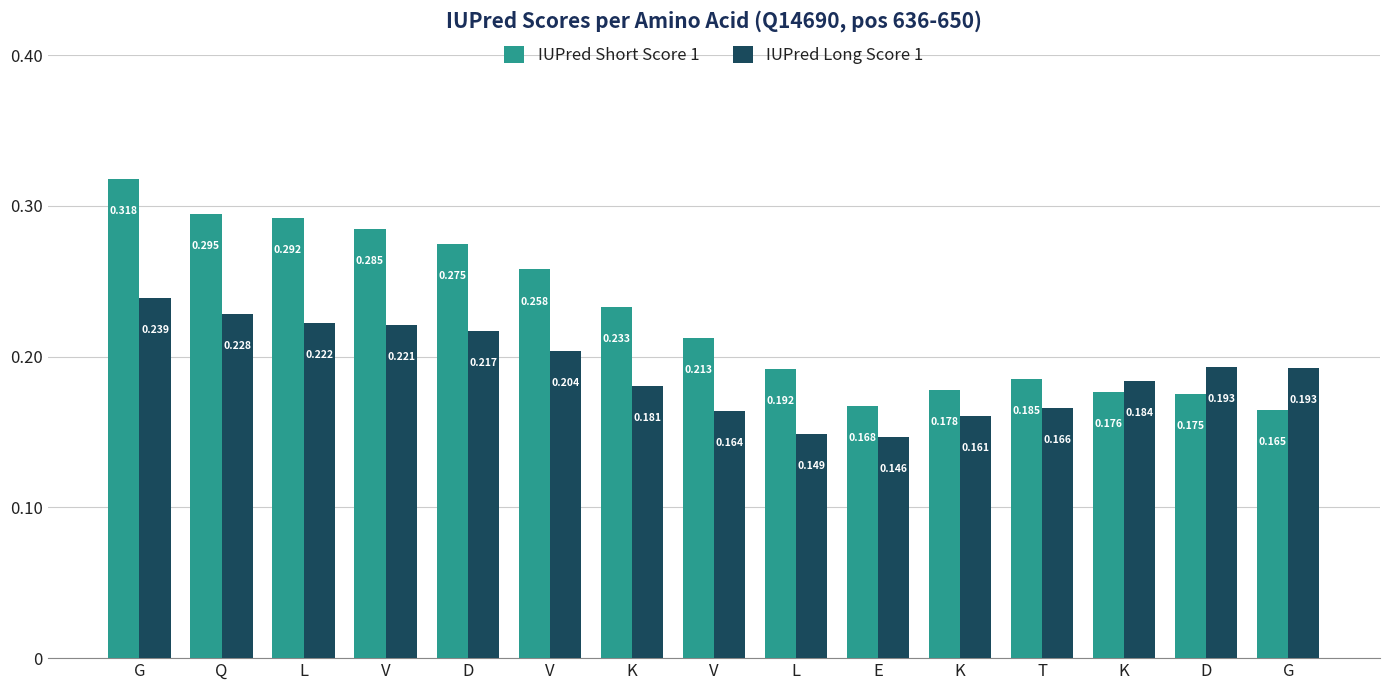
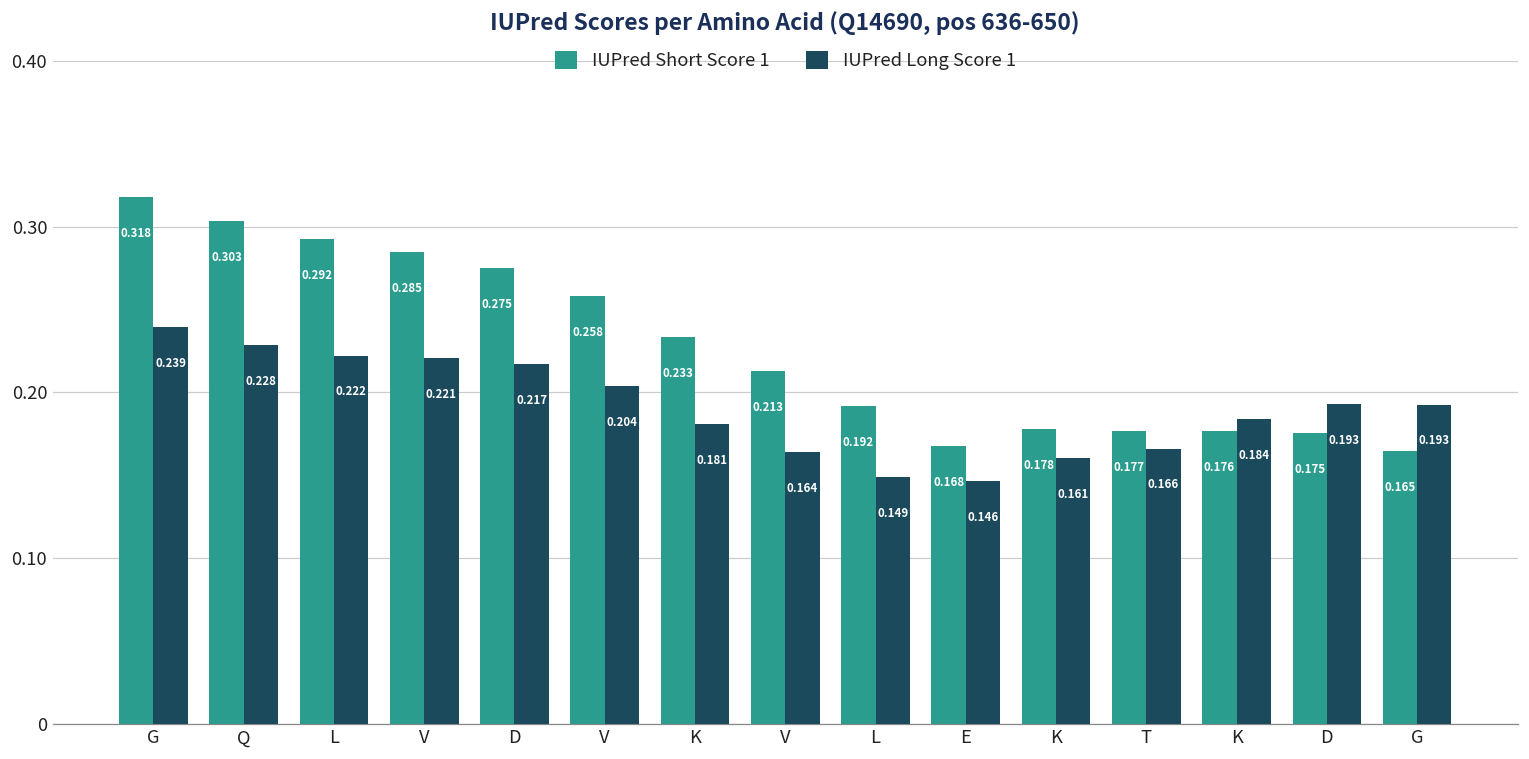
  {
    "IUPred Short Score 1": {
-     "Q": 0.295,
+     "Q": 0.303,
      "E": 0.168,
-     "T": 0.185
+     "T": 0.177
    },
    "IUPred Long Score 1": {
      "Q": 0.228,
      "E": 0.146,
      "T": 0.166
    }
  }
